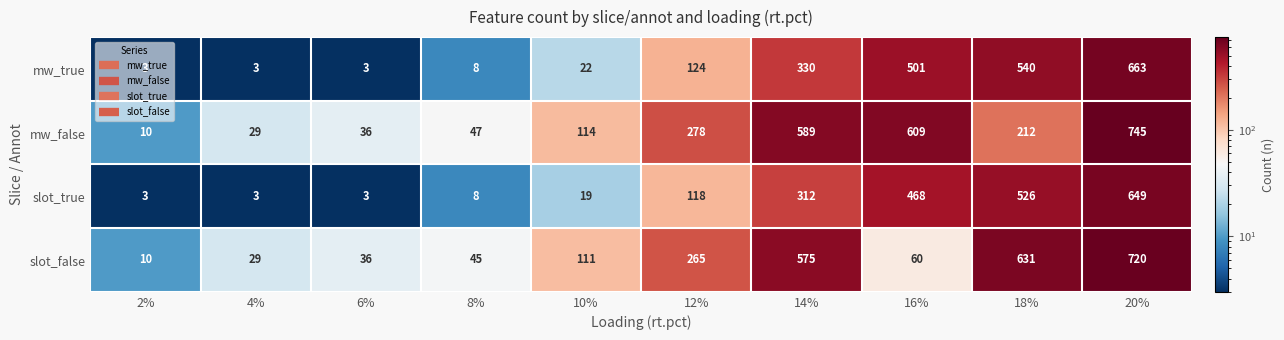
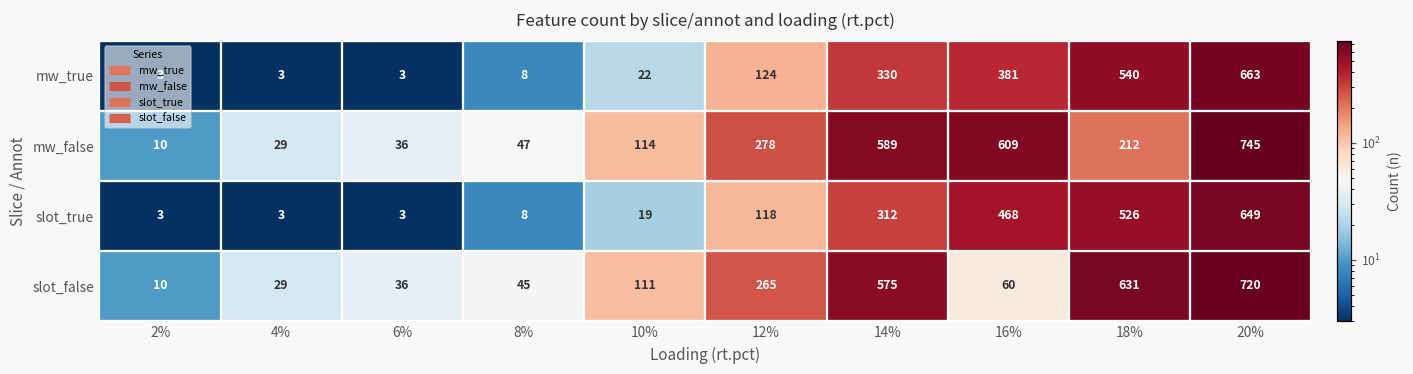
  {
    "mw_true": {
      "4%": 3,
      "6%": 3,
      "8%": 8,
      "10%": 22,
      "12%": 124,
      "14%": 330,
-     "16%": 501,
+     "16%": 381,
      "18%": 540,
      "20%": 663
    },
    "mw_false": {
      "2%": 10,
      "4%": 29,
      "6%": 36,
      "8%": 47,
      "10%": 114,
      "12%": 278,
      "14%": 589,
      "16%": 609,
      "18%": 212,
      "20%": 745
    },
    "slot_true": {
      "2%": 3,
      "4%": 3,
      "6%": 3,
      "8%": 8,
      "10%": 19,
      "12%": 118,
      "14%": 312,
      "16%": 468,
      "18%": 526,
      "20%": 649
    },
    "slot_false": {
      "2%": 10,
      "4%": 29,
      "6%": 36,
      "8%": 45,
      "10%": 111,
      "12%": 265,
      "14%": 575,
      "16%": 60,
      "18%": 631,
      "20%": 720
    }
  }
